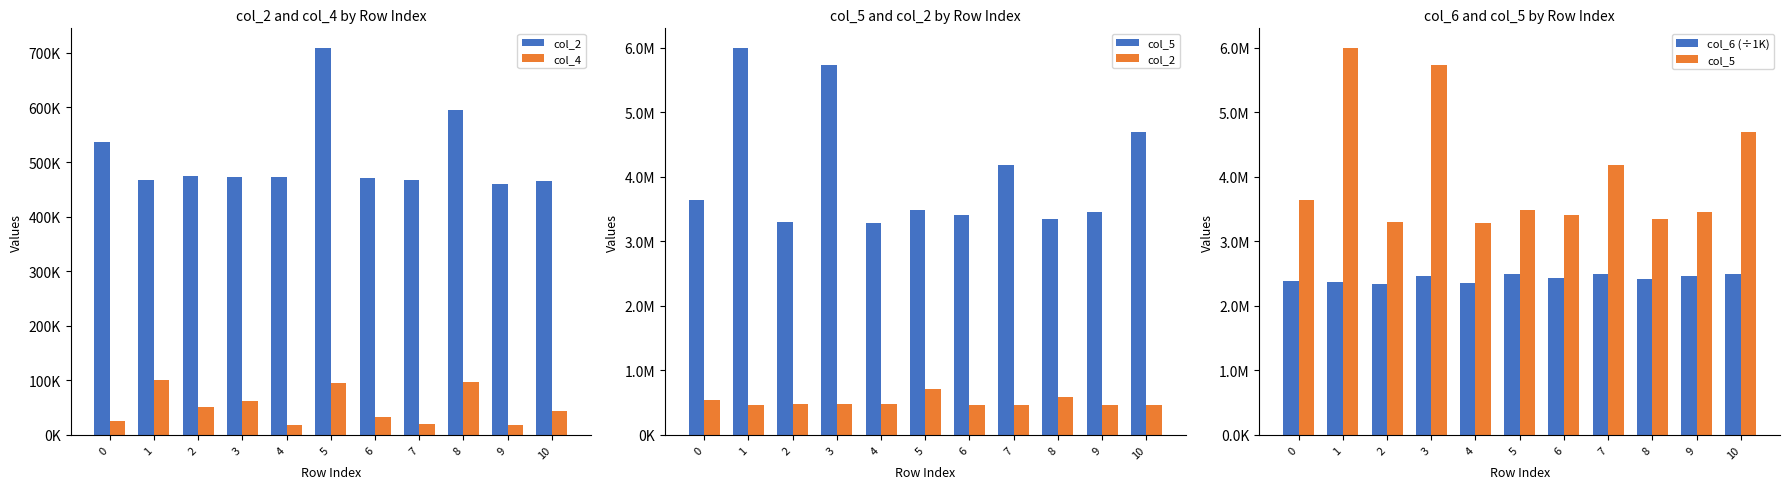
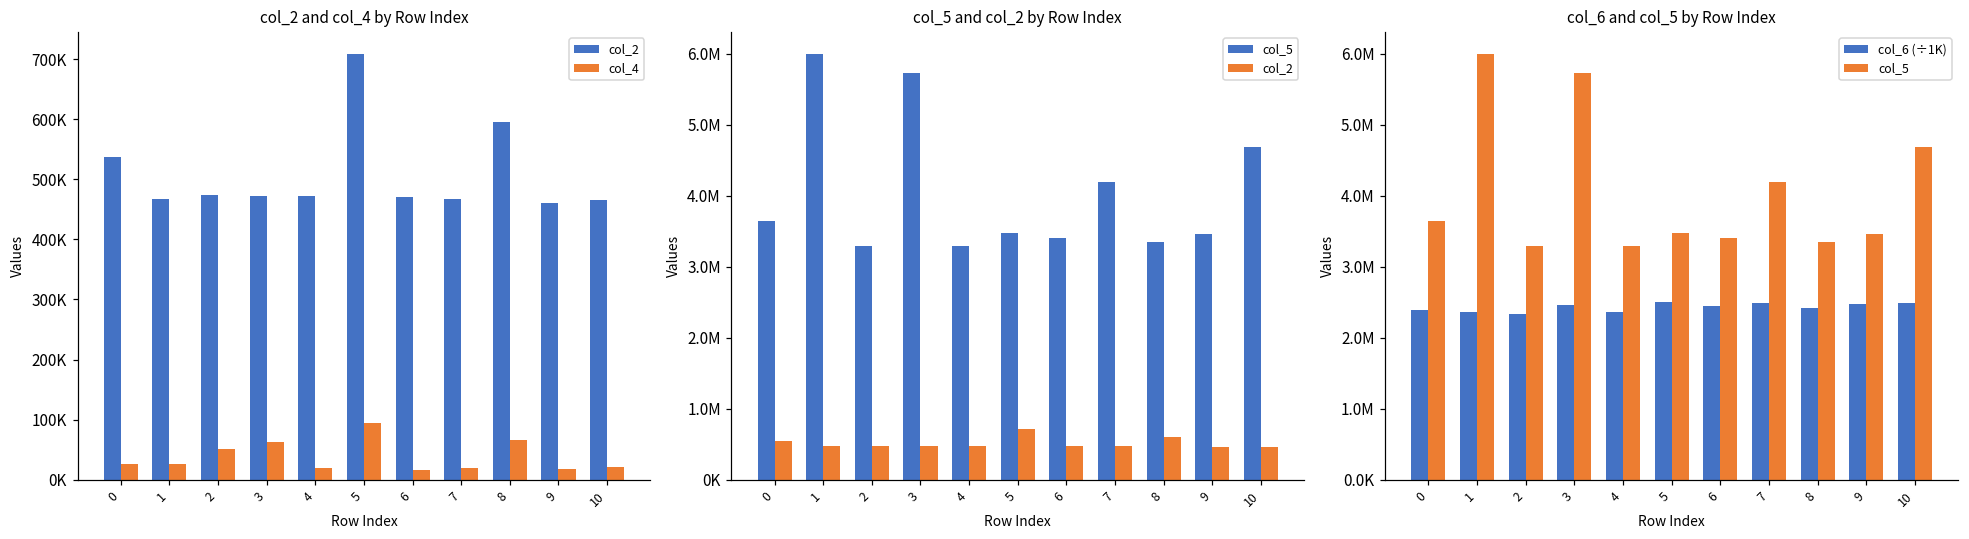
  {
    "col_2 and col_4 by Row Index": {
      "col_4": {
        "0": 30000,
-       "1": 100000,
+       "1": 30000,
        "2": 50000,
        "3": 60000,
        "4": 20000,
        "5": 90000,
-       "6": 30000,
+       "6": 20000,
        "7": 20000,
-       "8": 100000,
+       "8": 70000,
        "9": 20000,
-       "10": 40000
+       "10": 20000
      }
    },
    "col_5 and col_2 by Row Index": {
      "col_2": {
        "0": 500000,
        "1": 500000,
        "2": 500000,
        "3": 500000,
        "4": 500000,
        "5": 700000,
        "6": 500000,
        "7": 500000,
        "8": 600000,
        "9": 500000,
        "10": 500000
      }
    },
    "col_6 and col_5 by Row Index": {
      "col_6 (÷1K)": {
        "0": 2400000,
        "1": 2400000,
        "2": 2300000,
        "3": 2500000,
        "4": 2400000,
        "5": 2500000,
        "6": 2400000,
        "7": 2500000,
        "8": 2400000,
        "9": 2500000,
        "10": 2500000
      },
      "col_5": {
        "0": 3600000,
        "1": 6000000,
        "2": 3300000,
        "3": 5700000,
        "4": 3300000,
        "5": 3500000,
        "6": 3400000,
        "7": 4200000,
        "8": 3400000,
        "9": 3500000,
        "10": 4700000
      }
    }
  }
